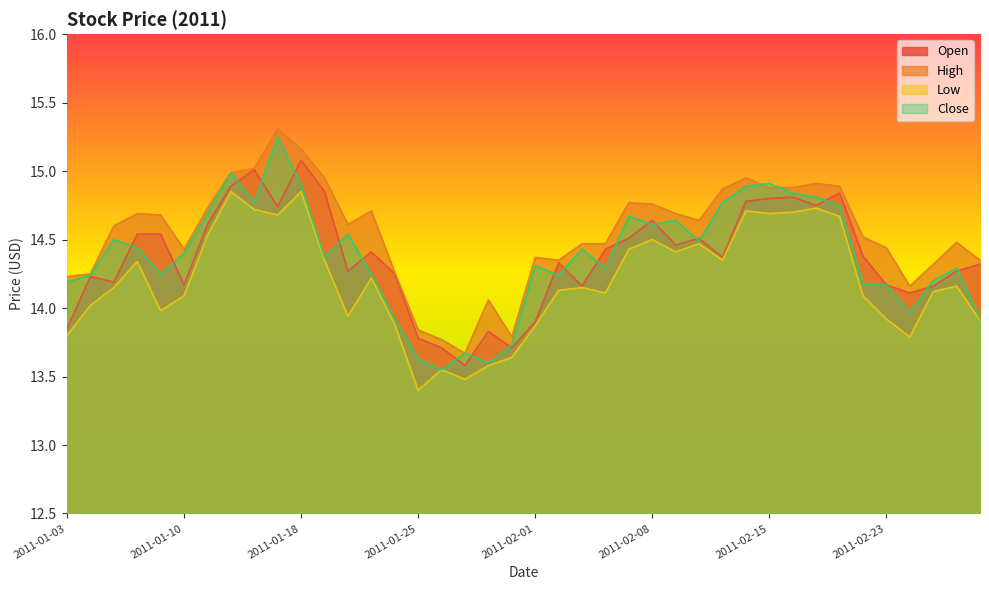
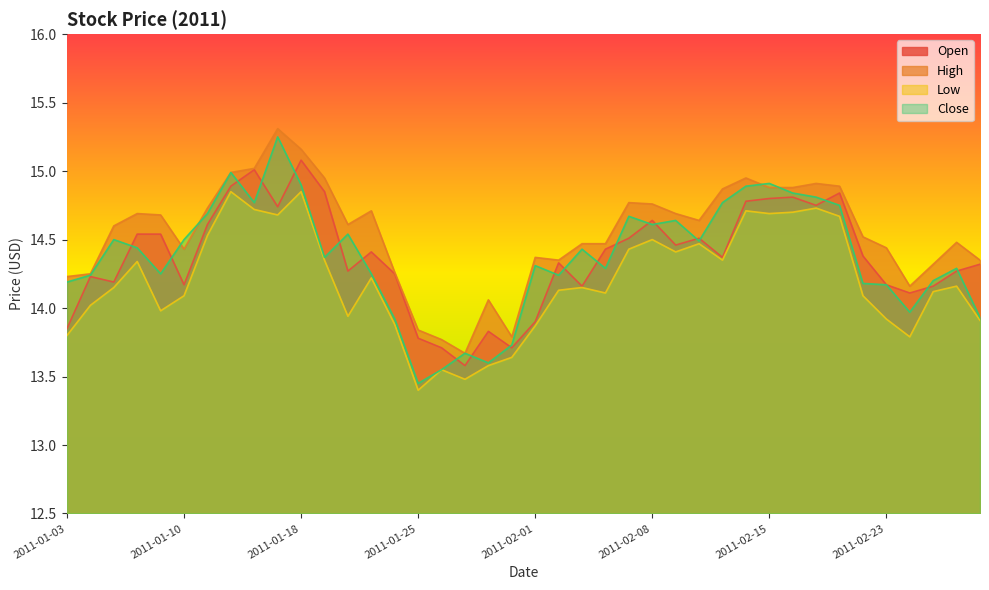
  {
    "Close": {
      "2011-01-03": 14.19,
-     "2011-01-10": 14.4,
+     "2011-01-10": 14.5,
      "2011-01-18": 14.90,
-     "2011-01-25": 13.63,
+     "2011-01-25": 13.45,
      "2011-02-01": 14.31,
      "2011-02-08": 14.61,
      "2011-02-15": 14.91
    }
  }
